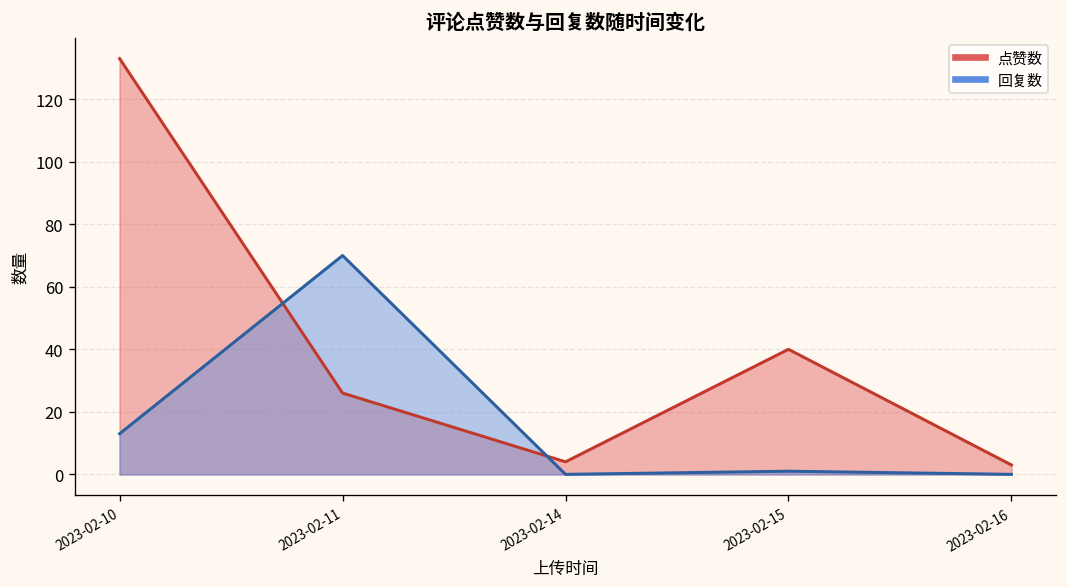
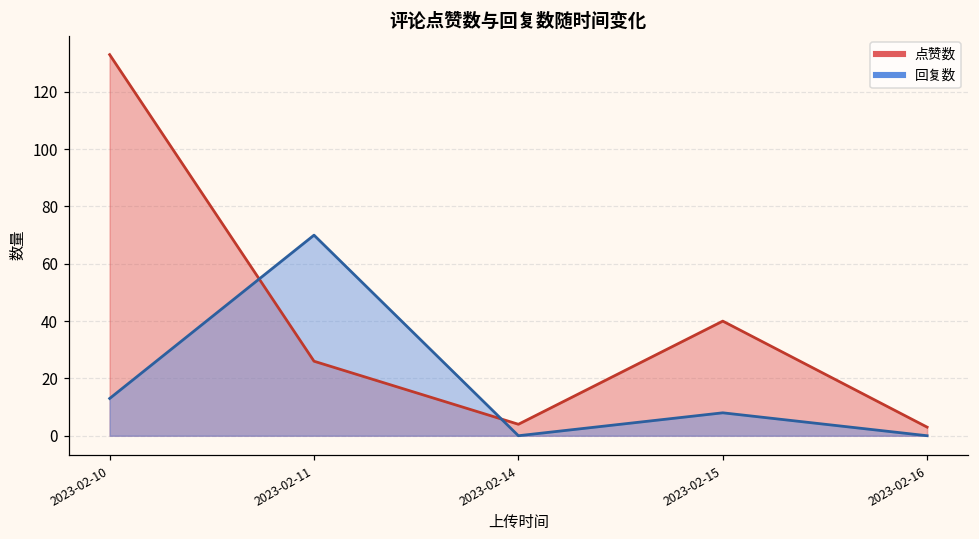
  {
    "点赞数": {
      "2023-02-10": 133,
      "2023-02-11": 26,
      "2023-02-14": 4,
      "2023-02-15": 40,
      "2023-02-16": 3
    },
    "回复数": {
      "2023-02-10": 13,
      "2023-02-11": 70,
      "2023-02-14": 0,
-     "2023-02-15": 1,
+     "2023-02-15": 8,
      "2023-02-16": 0
    }
  }
